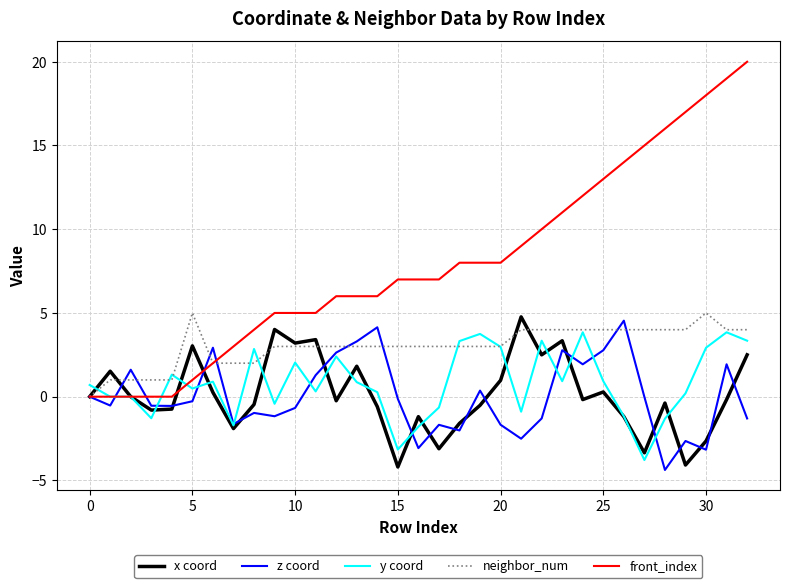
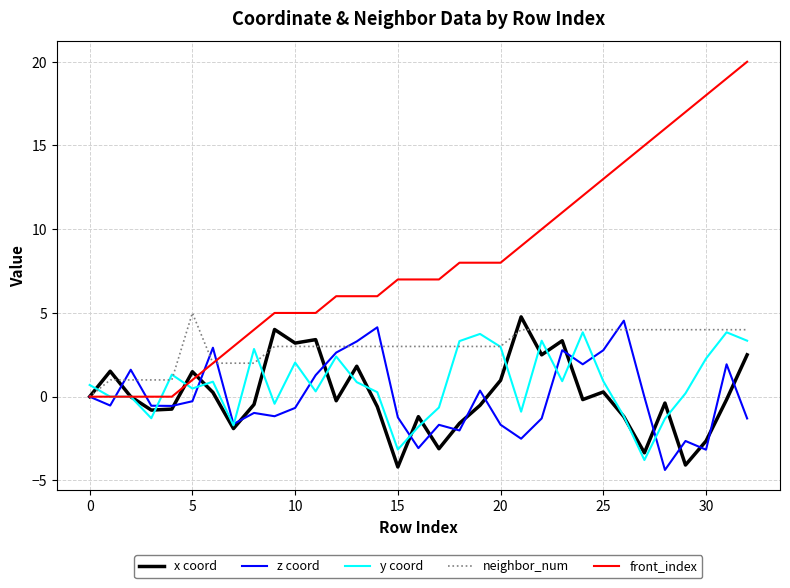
  {
    "x coord": {
-     "5": 3.0,
+     "5": 1.5,
      "10": 3.2,
      "15": -4.2,
      "20": 1.0,
      "25": 0.3,
      "30": -2.6
    },
    "z coord": {
      "5": -0.3,
      "10": -0.7,
-     "15": -0.1,
+     "15": -1.2,
      "20": -1.7,
      "25": 2.8,
      "30": -3.2
    },
    "y coord": {
      "0": 0.7,
      "5": 0.5,
      "10": 2.0,
      "15": -3.2,
      "25": 0.9,
-     "30": 2.9
+     "30": 2.3
    },
    "neighbor_num": {
      "5": 5,
      "10": 3,
      "15": 3,
      "25": 4,
-     "30": 5
+     "30": 4
    },
    "front_index": {
      "5": 1.0,
      "10": 5.0,
      "15": 7.0,
      "20": 8.0,
      "25": 13.0,
      "30": 18.0
    }
  }
